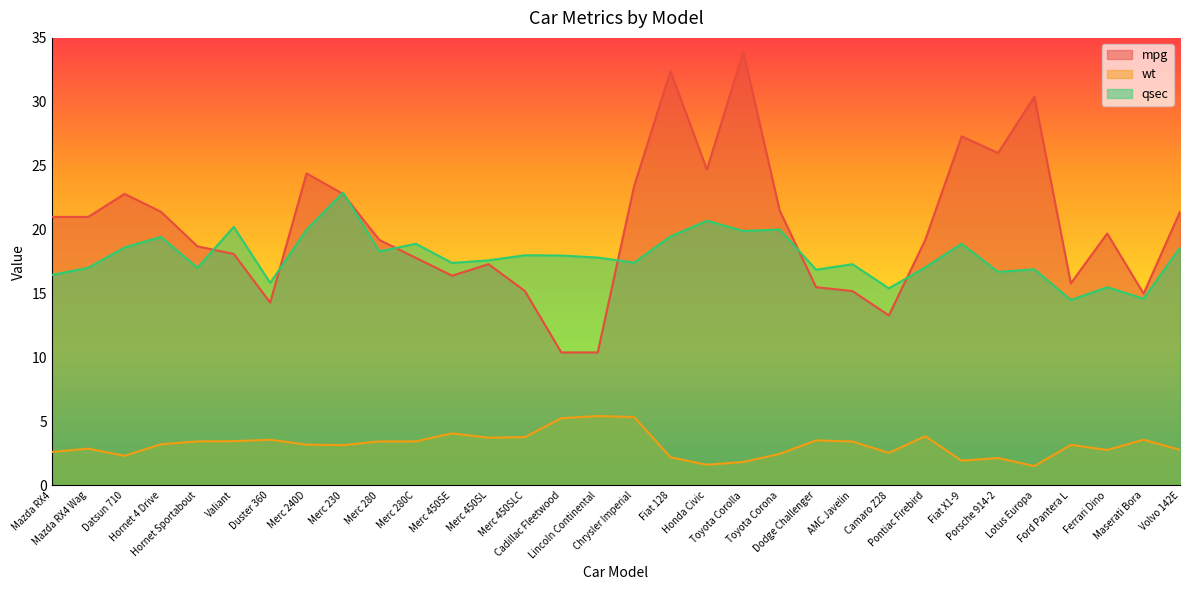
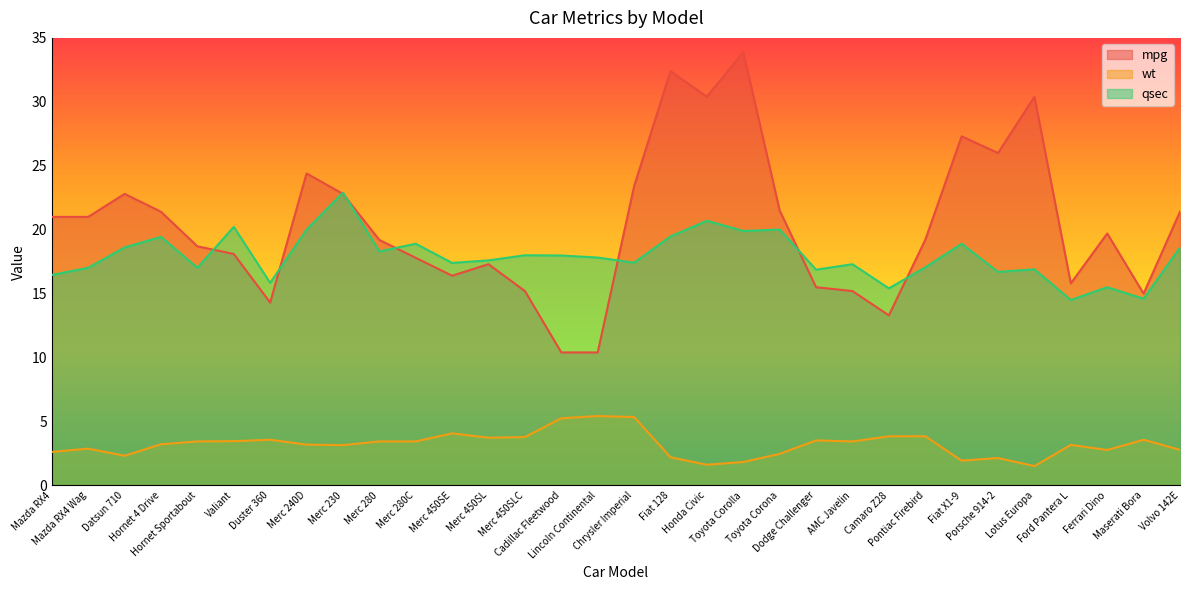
  {
    "mpg": {
      "Mazda RX4": 21.0,
      "Mazda RX4 Wag": 21.0,
      "Datsun 710": 22.8,
      "Hornet 4 Drive": 21.4,
      "Hornet Sportabout": 18.7,
      "Valiant": 18.1,
      "Duster 360": 14.3,
      "Merc 240D": 24.4,
      "Merc 280": 19.2,
      "Merc 280C": 17.8,
      "Merc 450SE": 16.4,
      "Merc 450SL": 17.3,
      "Merc 450SLC": 15.2,
      "Cadillac Fleetwood": 10.4,
      "Lincoln Continental": 10.4,
      "Chrysler Imperial": 23.4,
      "Fiat 128": 32.4,
-     "Honda Civic": 24.7,
+     "Honda Civic": 30.4,
      "Toyota Corolla": 33.9,
      "Toyota Corona": 21.5,
      "Dodge Challenger": 15.5,
      "AMC Javelin": 15.2,
      "Camaro Z28": 13.3,
      "Pontiac Firebird": 19.2,
      "Fiat X1-9": 27.3,
      "Porsche 914-2": 26.0,
      "Lotus Europa": 30.4,
      "Ford Pantera L": 15.8,
      "Ferrari Dino": 19.7,
      "Maserati Bora": 15.0,
      "Volvo 142E": 21.4
    },
    "wt": {
      "Mazda RX4": 2.6,
      "Mazda RX4 Wag": 2.9,
      "Datsun 710": 2.3,
      "Hornet 4 Drive": 3.2,
      "Hornet Sportabout": 3.4,
      "Valiant": 3.5,
      "Duster 360": 3.6,
      "Merc 240D": 3.2,
      "Merc 230": 3.2,
      "Merc 280": 3.4,
      "Merc 280C": 3.4,
      "Merc 450SE": 4.1,
      "Merc 450SL": 3.7,
      "Merc 450SLC": 3.8,
      "Cadillac Fleetwood": 5.3,
      "Lincoln Continental": 5.4,
      "Chrysler Imperial": 5.3,
      "Fiat 128": 2.2,
      "Honda Civic": 1.6,
      "Toyota Corolla": 1.8,
      "Toyota Corona": 2.5,
      "Dodge Challenger": 3.5,
      "AMC Javelin": 3.4,
-     "Camaro Z28": 2.5,
+     "Camaro Z28": 3.8,
      "Pontiac Firebird": 3.8,
      "Fiat X1-9": 1.9,
      "Porsche 914-2": 2.1,
      "Lotus Europa": 1.5,
      "Ford Pantera L": 3.2,
      "Ferrari Dino": 2.8,
      "Maserati Bora": 3.6,
      "Volvo 142E": 2.8
    },
    "qsec": {
      "Mazda RX4": 16.5,
      "Mazda RX4 Wag": 17.0,
      "Datsun 710": 18.6,
      "Hornet 4 Drive": 19.4,
      "Hornet Sportabout": 17.0,
      "Valiant": 20.2,
      "Duster 360": 15.8,
      "Merc 240D": 20.0,
      "Merc 280": 18.3,
      "Merc 280C": 18.9,
      "Merc 450SE": 17.4,
      "Merc 450SL": 17.6,
      "Merc 450SLC": 18.0,
      "Cadillac Fleetwood": 18.0,
      "Lincoln Continental": 17.8,
      "Chrysler Imperial": 17.4,
      "Fiat 128": 19.5,
      "Honda Civic": 20.7,
      "Toyota Corolla": 19.9,
      "Toyota Corona": 20.0,
      "Dodge Challenger": 16.9,
      "AMC Javelin": 17.3,
      "Camaro Z28": 15.4,
      "Pontiac Firebird": 17.1,
      "Fiat X1-9": 18.9,
      "Porsche 914-2": 16.7,
      "Lotus Europa": 16.9,
      "Ford Pantera L": 14.5,
      "Ferrari Dino": 15.5,
      "Maserati Bora": 14.6,
      "Volvo 142E": 18.6
    }
  }
